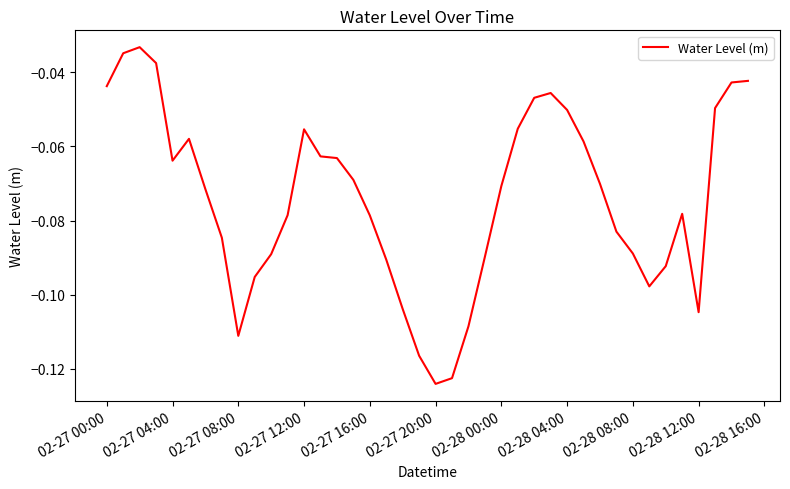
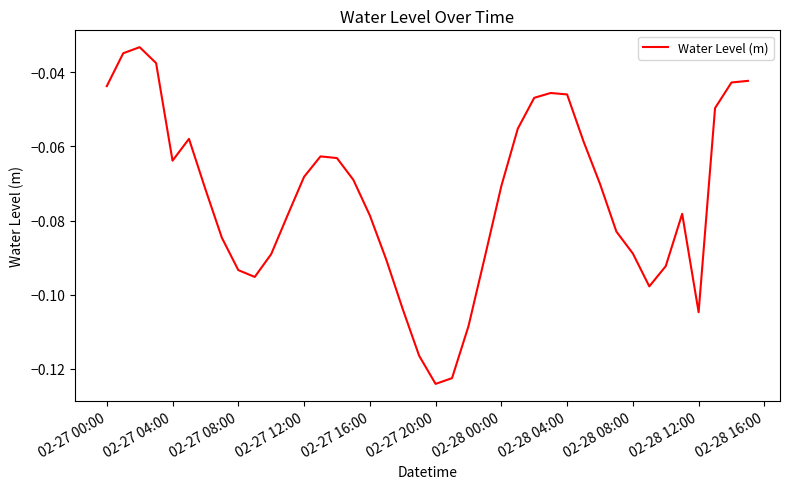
  {
    "02-27 00:00": -0.044,
    "02-27 04:00": -0.064,
-   "02-27 08:00": -0.111,
-   "02-27 12:00": -0.055,
+   "02-27 08:00": -0.093,
+   "02-27 12:00": -0.068,
    "02-27 16:00": -0.079,
    "02-27 20:00": -0.124,
    "02-28 00:00": -0.071,
-   "02-28 04:00": -0.050,
+   "02-28 04:00": -0.046,
    "02-28 08:00": -0.089,
    "02-28 12:00": -0.105
  }
